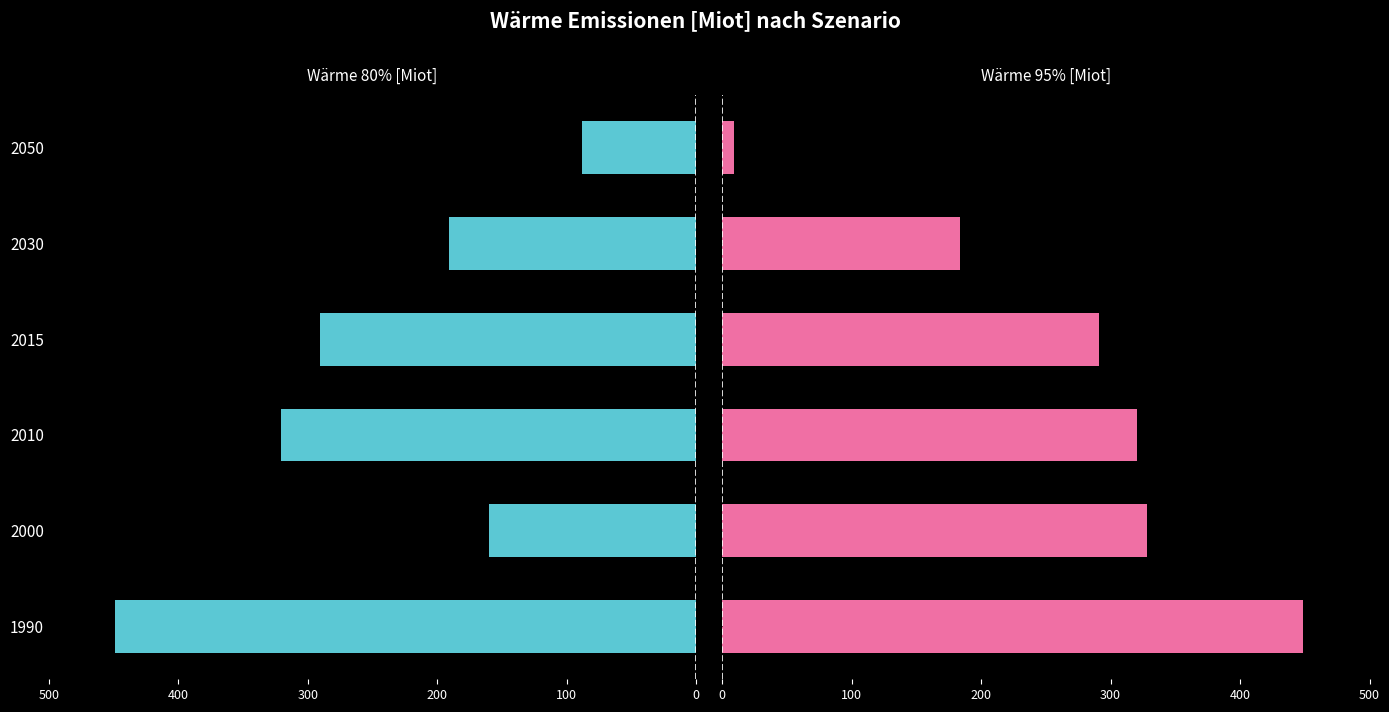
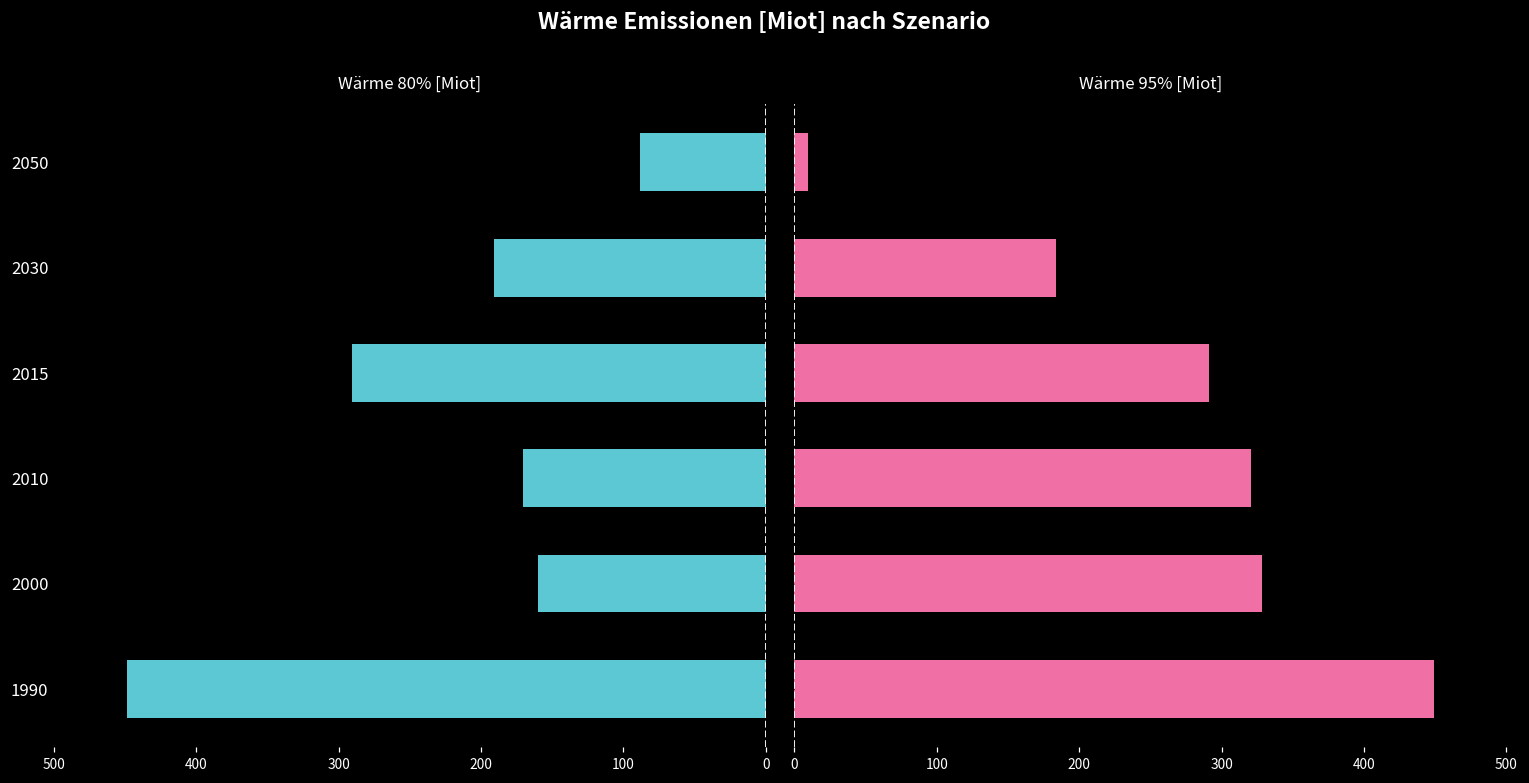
  {
    "Wärme 80% [Miot]": {
      "2050": 88,
      "2030": 191,
      "2015": 291,
-     "2010": 321,
+     "2010": 171,
      "2000": 160,
      "1990": 449
    }
  }
